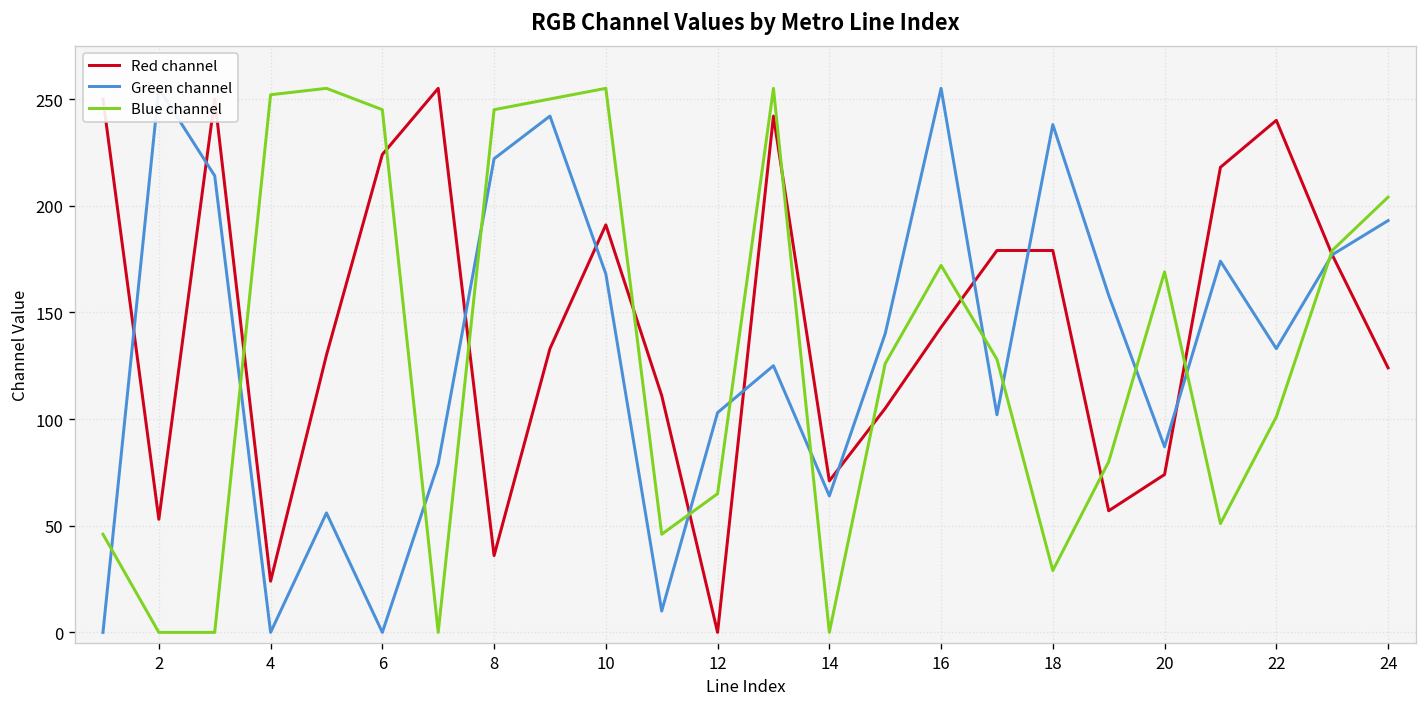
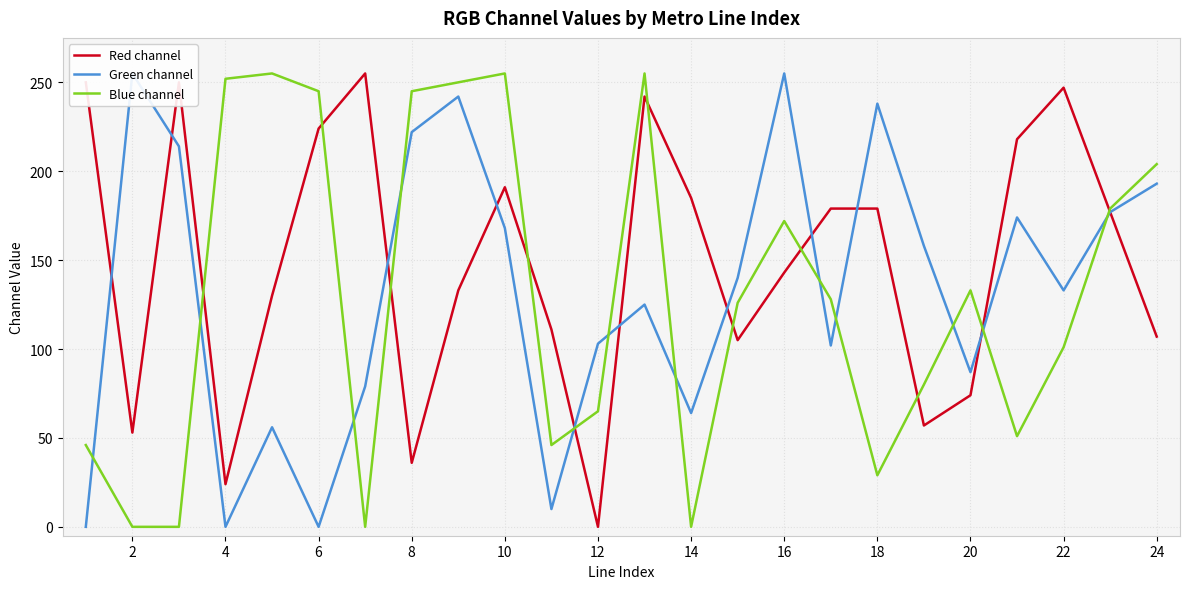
  {
    "Red channel": {
      "2": 53,
      "4": 24,
      "6": 224,
      "8": 36,
      "10": 191,
      "12": 0,
-     "14": 71,
+     "14": 185,
      "16": 143,
      "18": 179,
      "20": 74,
-     "22": 240,
-     "24": 124
+     "22": 247,
+     "24": 107
    },
    "Green channel": {
      "4": 0,
      "6": 0,
      "8": 222,
      "10": 168,
      "12": 103,
      "14": 64,
      "16": 255,
      "18": 238,
      "20": 87,
      "22": 133,
      "24": 193
    },
    "Blue channel": {
      "2": 0,
      "4": 252,
      "6": 245,
      "8": 245,
      "10": 255,
      "12": 65,
      "14": 0,
      "16": 172,
      "18": 29,
-     "20": 169,
+     "20": 133,
      "22": 101,
      "24": 204
    }
  }
